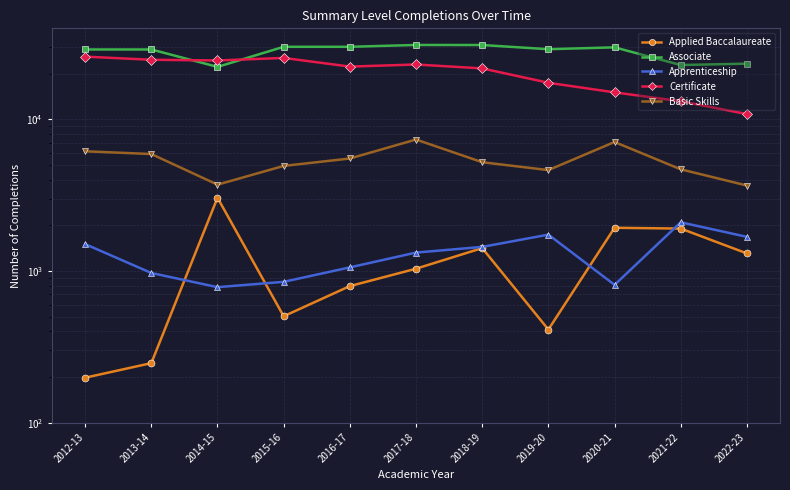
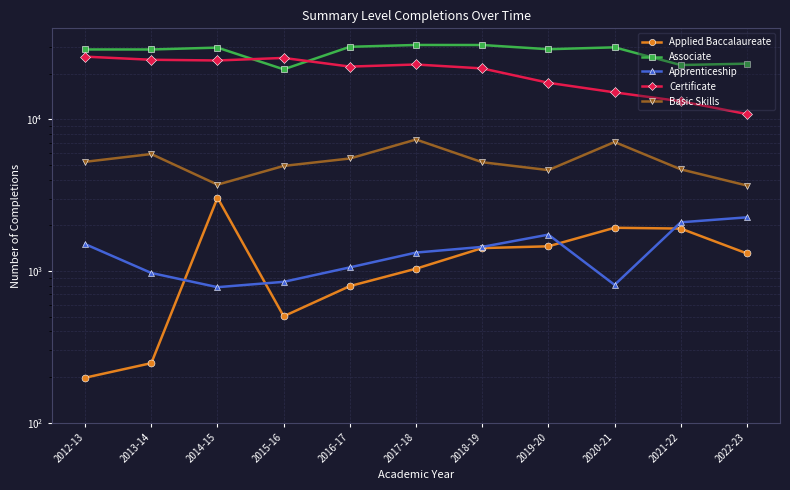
  {
    "Applied Baccalaureate": {
      "2012-13": 200,
      "2013-14": 250,
      "2014-15": 3000,
      "2015-16": 500,
      "2016-17": 800,
      "2017-18": 1000,
-     "2019-20": 410,
+     "2019-20": 1500,
      "2020-21": 1900,
      "2021-22": 1900,
      "2022-23": 1300
    },
    "Associate": {
      "2012-13": 29000,
      "2013-14": 29000,
-     "2014-15": 22000,
-     "2015-16": 30000,
+     "2014-15": 30000,
+     "2015-16": 21000,
      "2016-17": 30000,
      "2017-18": 31000,
      "2018-19": 31000,
      "2019-20": 29000,
      "2020-21": 30000
    },
    "Apprenticeship": {
      "2012-13": 1500,
      "2013-14": 1000,
      "2014-15": 800,
      "2015-16": 800,
      "2016-17": 1100,
      "2017-18": 1300,
      "2019-20": 1700,
      "2020-21": 800,
      "2021-22": 2100,
-     "2022-23": 1700
+     "2022-23": 2300
    },
    "Certificate": {
      "2012-13": 26000,
      "2013-14": 25000,
      "2014-15": 24000,
      "2015-16": 25000,
      "2016-17": 22000,
      "2017-18": 23000,
      "2018-19": 22000,
      "2019-20": 17000,
      "2020-21": 15000,
      "2022-23": 11000
    },
    "Basic Skills": {
-     "2012-13": 6100,
+     "2012-13": 5200,
      "2013-14": 5900,
      "2014-15": 3700,
      "2015-16": 4900,
      "2016-17": 5500,
      "2017-18": 7000,
      "2018-19": 5200,
      "2019-20": 4600,
      "2020-21": 7000,
      "2021-22": 4700,
      "2022-23": 3700
    }
  }
